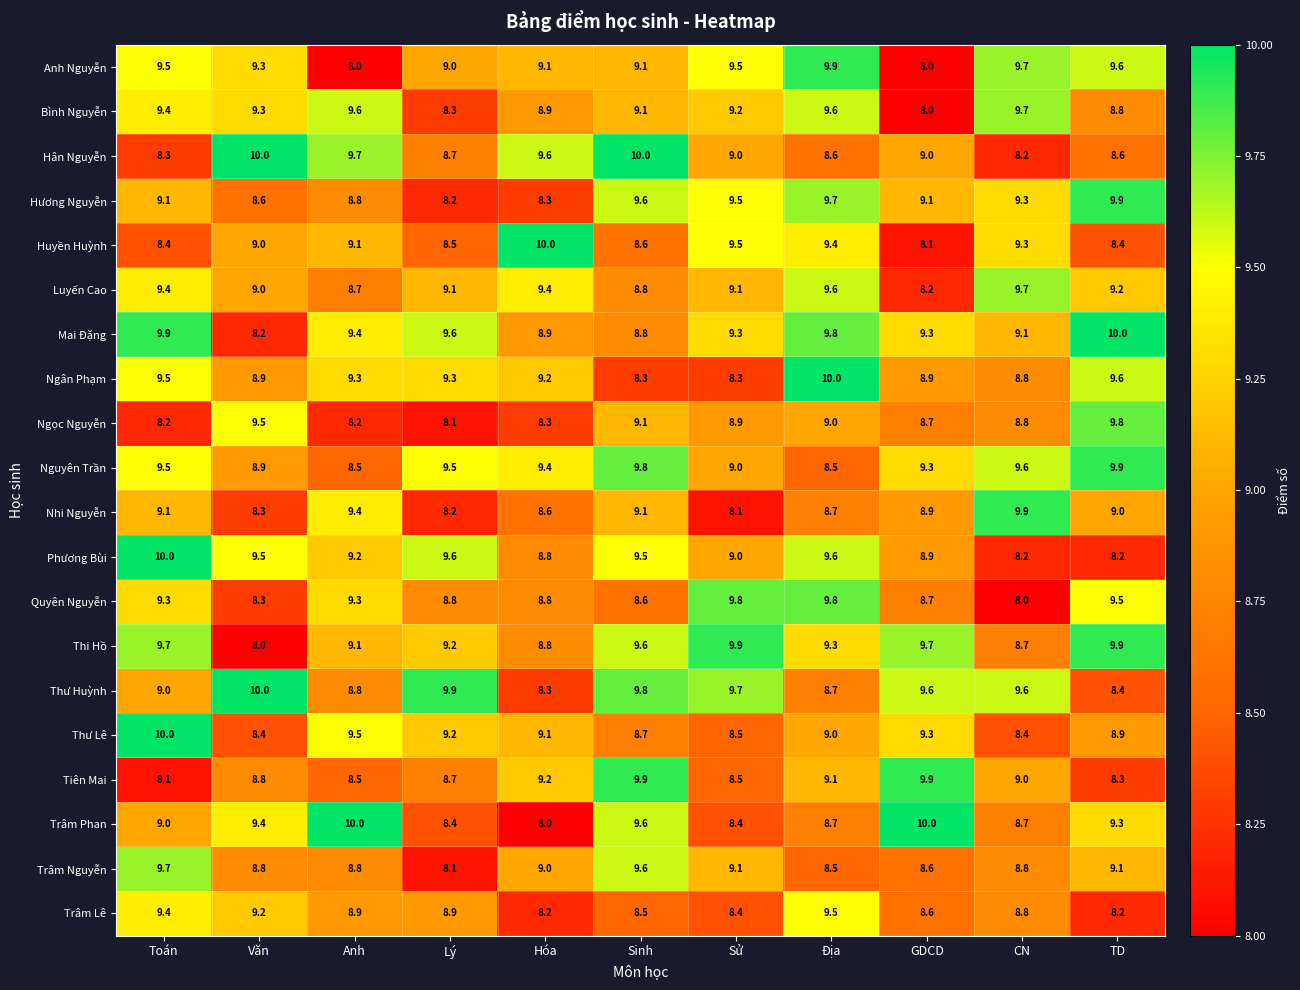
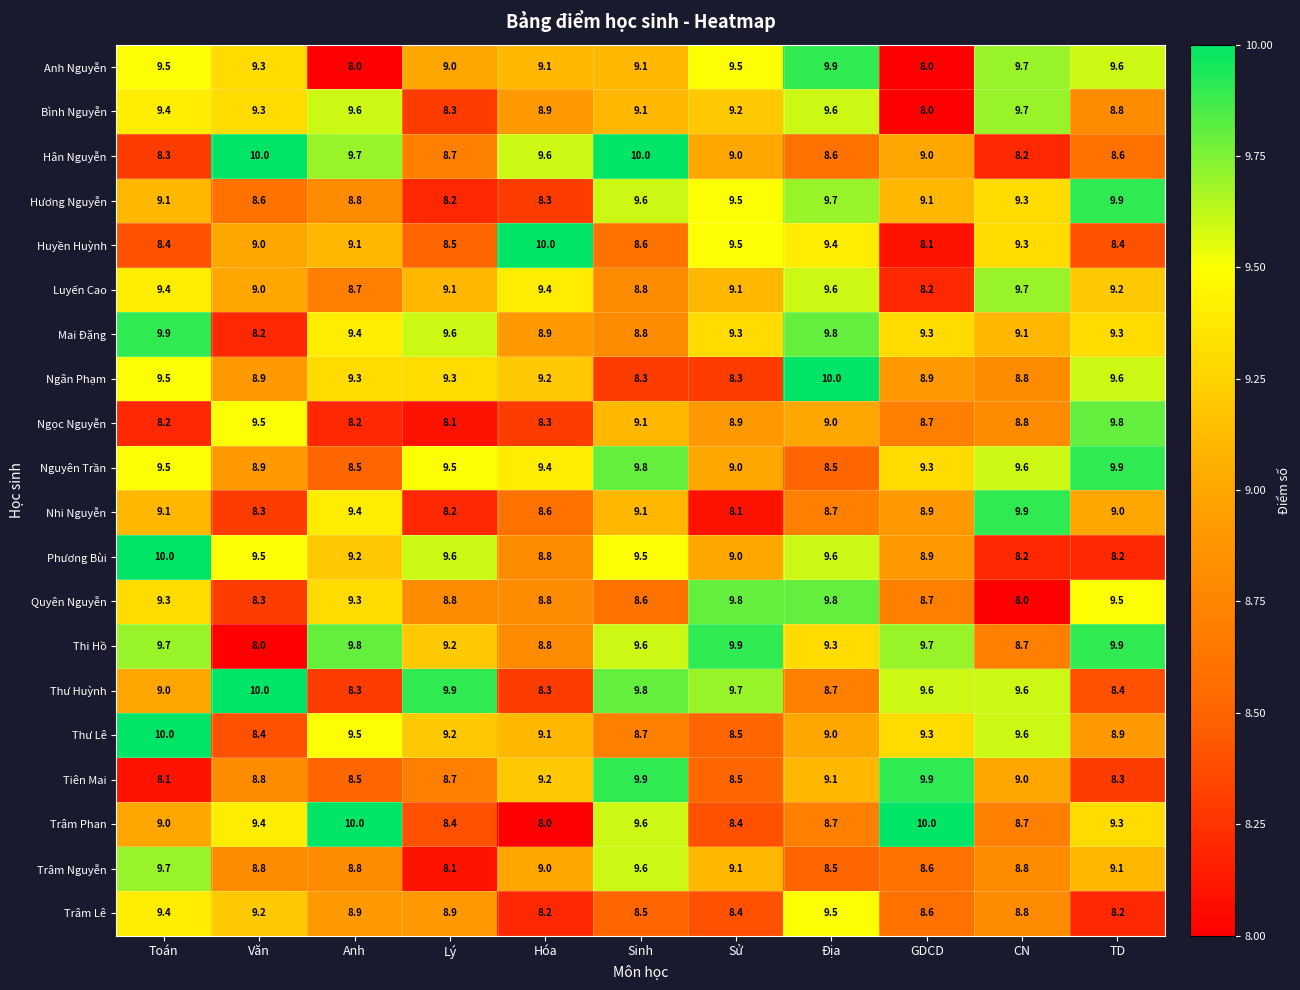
  {
    "Mai Đặng": {
      "Toán": 9.9,
      "Văn": 8.2,
      "Anh": 9.4,
      "Lý": 9.6,
      "Hóa": 8.9,
      "Sinh": 8.8,
      "Sử": 9.3,
      "Địa": 9.8,
      "GDCD": 9.3,
      "CN": 9.1,
-     "TD": 10.0
+     "TD": 9.3
    },
    "Thi Hồ": {
      "Toán": 9.7,
      "Văn": 8.0,
-     "Anh": 9.1,
+     "Anh": 9.8,
      "Lý": 9.2,
      "Hóa": 8.8,
      "Sinh": 9.6,
      "Sử": 9.9,
      "Địa": 9.3,
      "GDCD": 9.7,
      "CN": 8.7,
      "TD": 9.9
    },
    "Thư Huỳnh": {
      "Toán": 9.0,
      "Văn": 10.0,
-     "Anh": 8.8,
+     "Anh": 8.3,
      "Lý": 9.9,
      "Hóa": 8.3,
      "Sinh": 9.8,
      "Sử": 9.7,
      "Địa": 8.7,
      "GDCD": 9.6,
      "CN": 9.6,
      "TD": 8.4
    },
    "Thư Lê": {
      "Toán": 10.0,
      "Văn": 8.4,
      "Anh": 9.5,
      "Lý": 9.2,
      "Hóa": 9.1,
      "Sinh": 8.7,
      "Sử": 8.5,
      "Địa": 9.0,
      "GDCD": 9.3,
-     "CN": 8.4,
+     "CN": 9.6,
      "TD": 8.9
    }
  }
